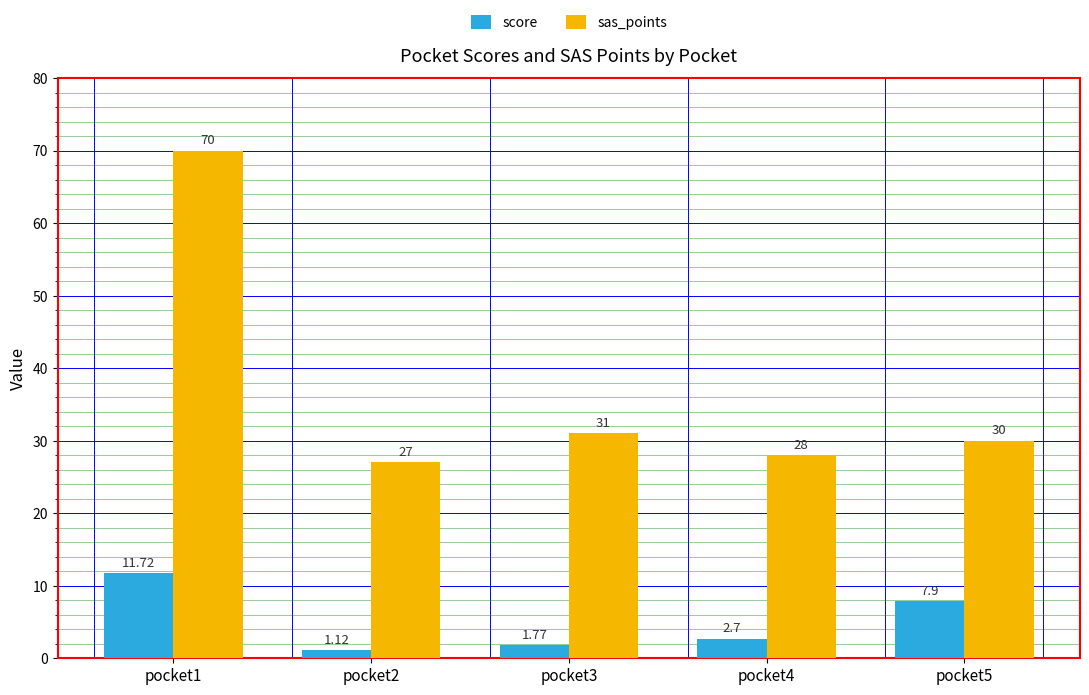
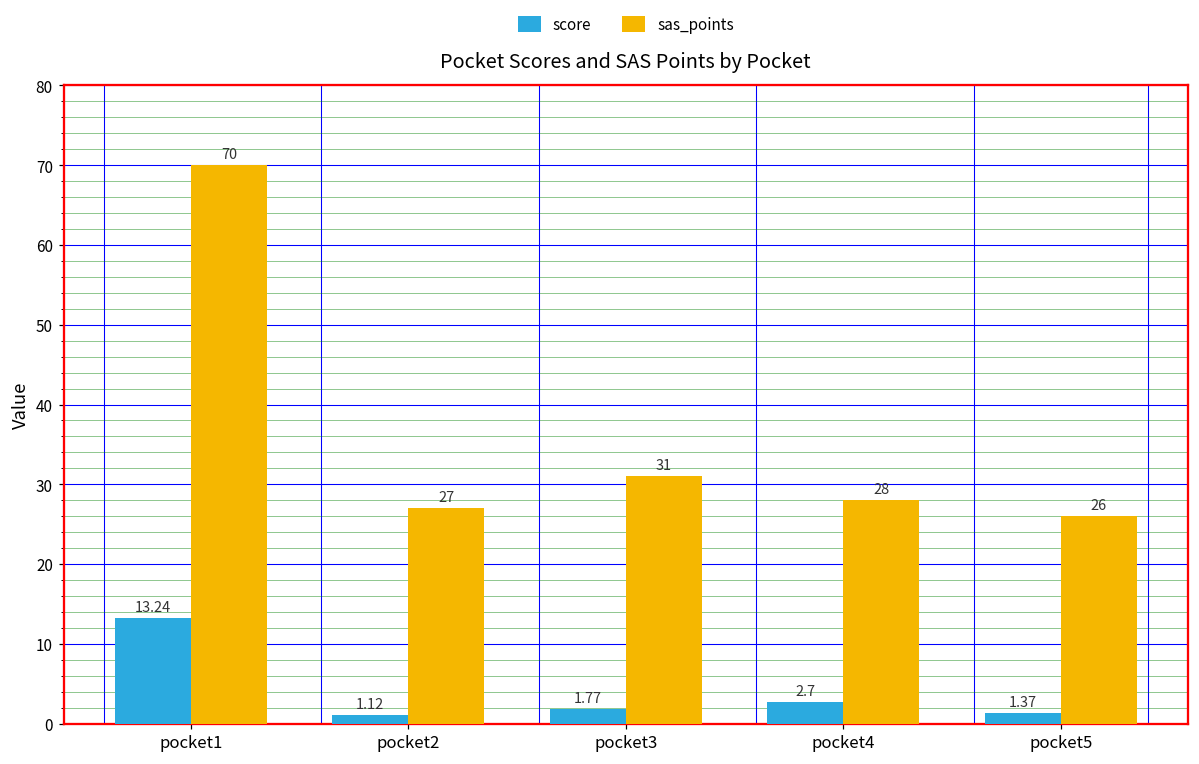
  {
    "score": {
-     "pocket1": 11.72,
+     "pocket1": 13.24,
      "pocket2": 1.12,
      "pocket3": 1.77,
      "pocket4": 2.7,
-     "pocket5": 7.9
+     "pocket5": 1.37
    },
    "sas_points": {
      "pocket1": 70,
      "pocket2": 27,
      "pocket3": 31,
      "pocket4": 28,
-     "pocket5": 30
+     "pocket5": 26
    }
  }
